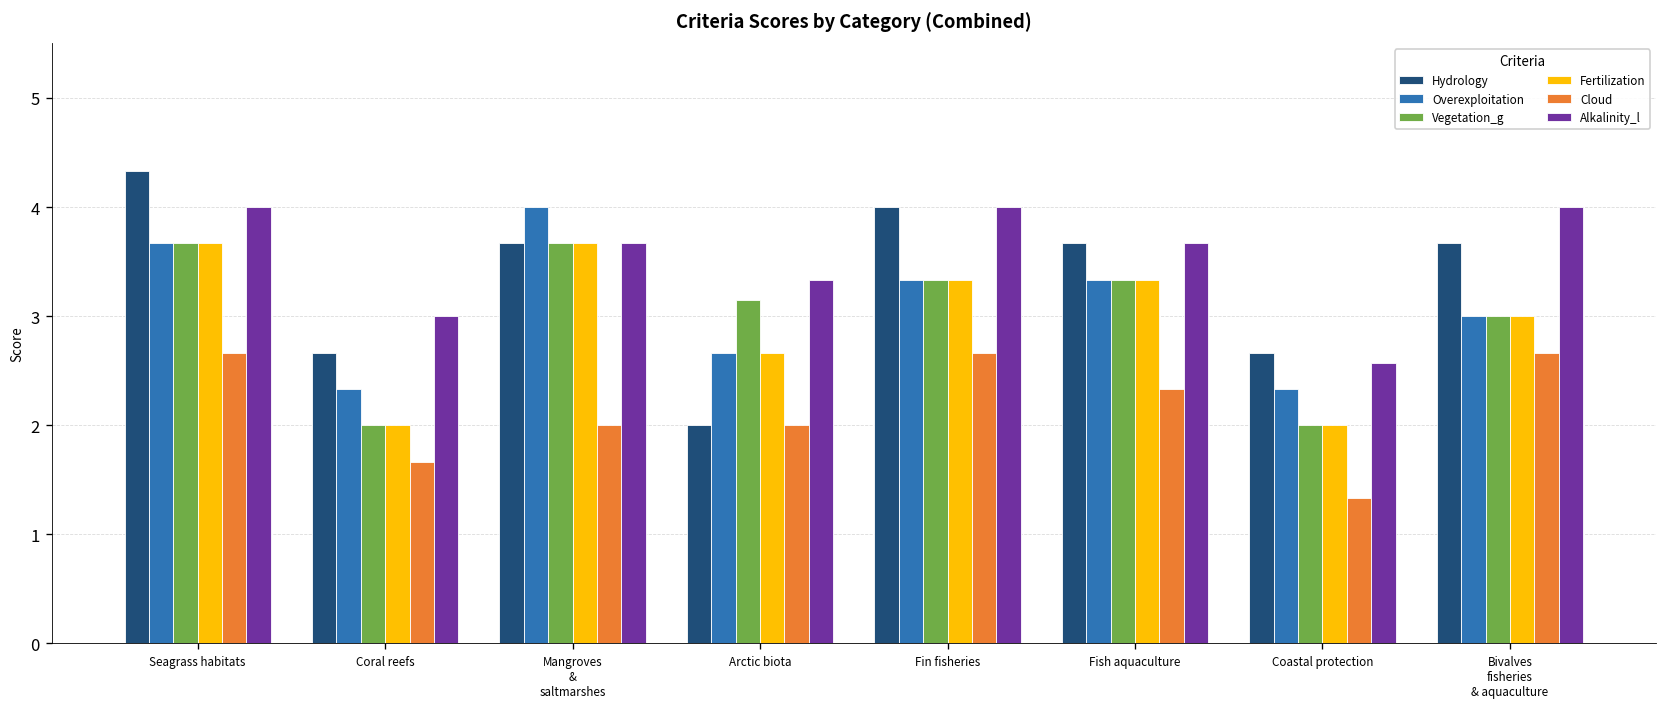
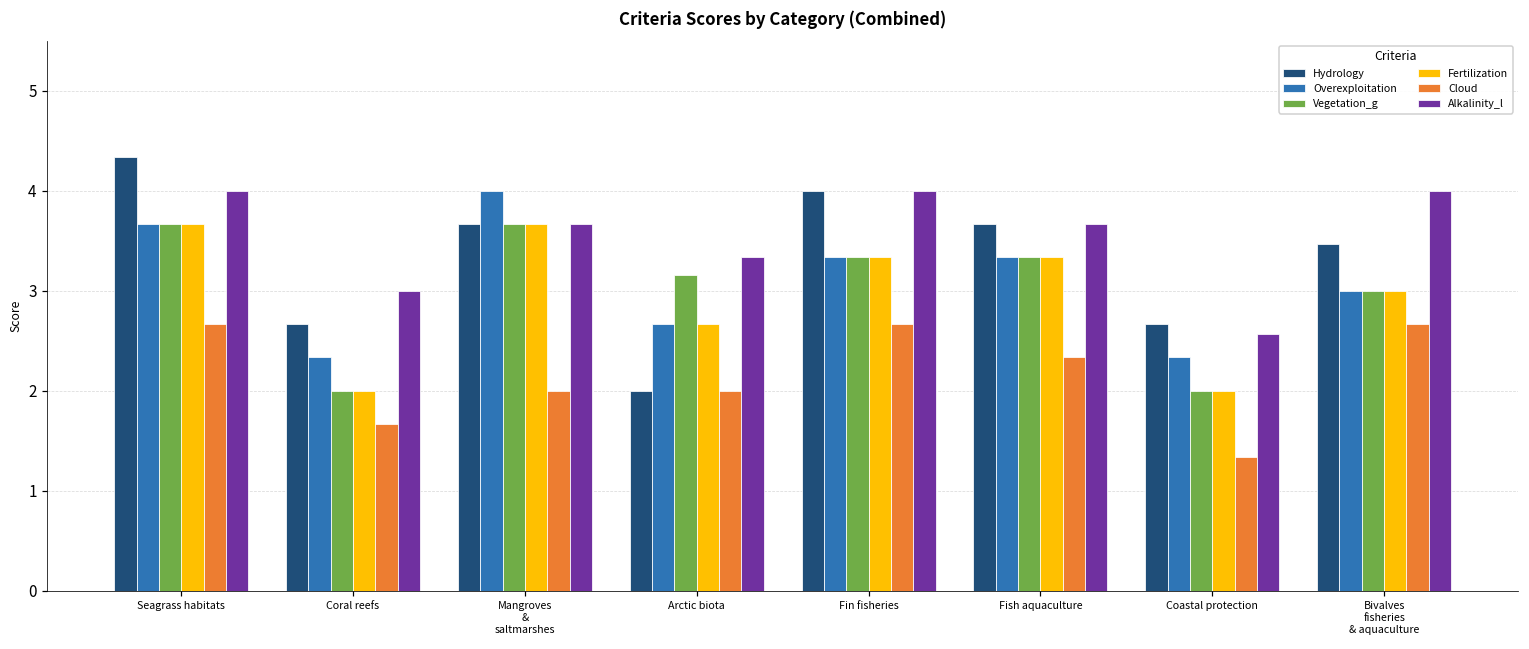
  {
    "Hydrology": {
      "Seagrass habitats": 4.3,
      "Coral reefs": 2.7,
      "Mangroves & saltmarshes": 3.7,
      "Arctic biota": 2.0,
      "Fin fisheries": 4.0,
      "Fish aquaculture": 3.7,
      "Coastal protection": 2.7,
-     "Bivalves fisheries & aquaculture": 3.7
+     "Bivalves fisheries & aquaculture": 3.5
    },
    "Overexploitation": {
      "Seagrass habitats": 3.7,
      "Coral reefs": 2.3,
      "Mangroves & saltmarshes": 4.0,
      "Arctic biota": 2.7,
      "Fin fisheries": 3.3,
      "Fish aquaculture": 3.3,
      "Coastal protection": 2.3,
      "Bivalves fisheries & aquaculture": 3.0
    },
    "Vegetation_g": {
      "Seagrass habitats": 3.7,
      "Coral reefs": 2.0,
      "Mangroves & saltmarshes": 3.7,
      "Arctic biota": 3.2,
      "Fin fisheries": 3.3,
      "Fish aquaculture": 3.3,
      "Coastal protection": 2.0,
      "Bivalves fisheries & aquaculture": 3.0
    },
    "Fertilization": {
      "Seagrass habitats": 3.7,
      "Coral reefs": 2.0,
      "Mangroves & saltmarshes": 3.7,
      "Arctic biota": 2.7,
      "Fin fisheries": 3.3,
      "Fish aquaculture": 3.3,
      "Coastal protection": 2.0,
      "Bivalves fisheries & aquaculture": 3.0
    },
    "Cloud": {
      "Seagrass habitats": 2.7,
      "Coral reefs": 1.7,
      "Mangroves & saltmarshes": 2.0,
      "Arctic biota": 2.0,
      "Fin fisheries": 2.7,
      "Fish aquaculture": 2.3,
      "Coastal protection": 1.3,
      "Bivalves fisheries & aquaculture": 2.7
    },
    "Alkalinity_l": {
      "Seagrass habitats": 4.0,
      "Coral reefs": 3.0,
      "Mangroves & saltmarshes": 3.7,
      "Arctic biota": 3.3,
      "Fin fisheries": 4.0,
      "Fish aquaculture": 3.7,
      "Coastal protection": 2.6,
      "Bivalves fisheries & aquaculture": 4.0
    }
  }
